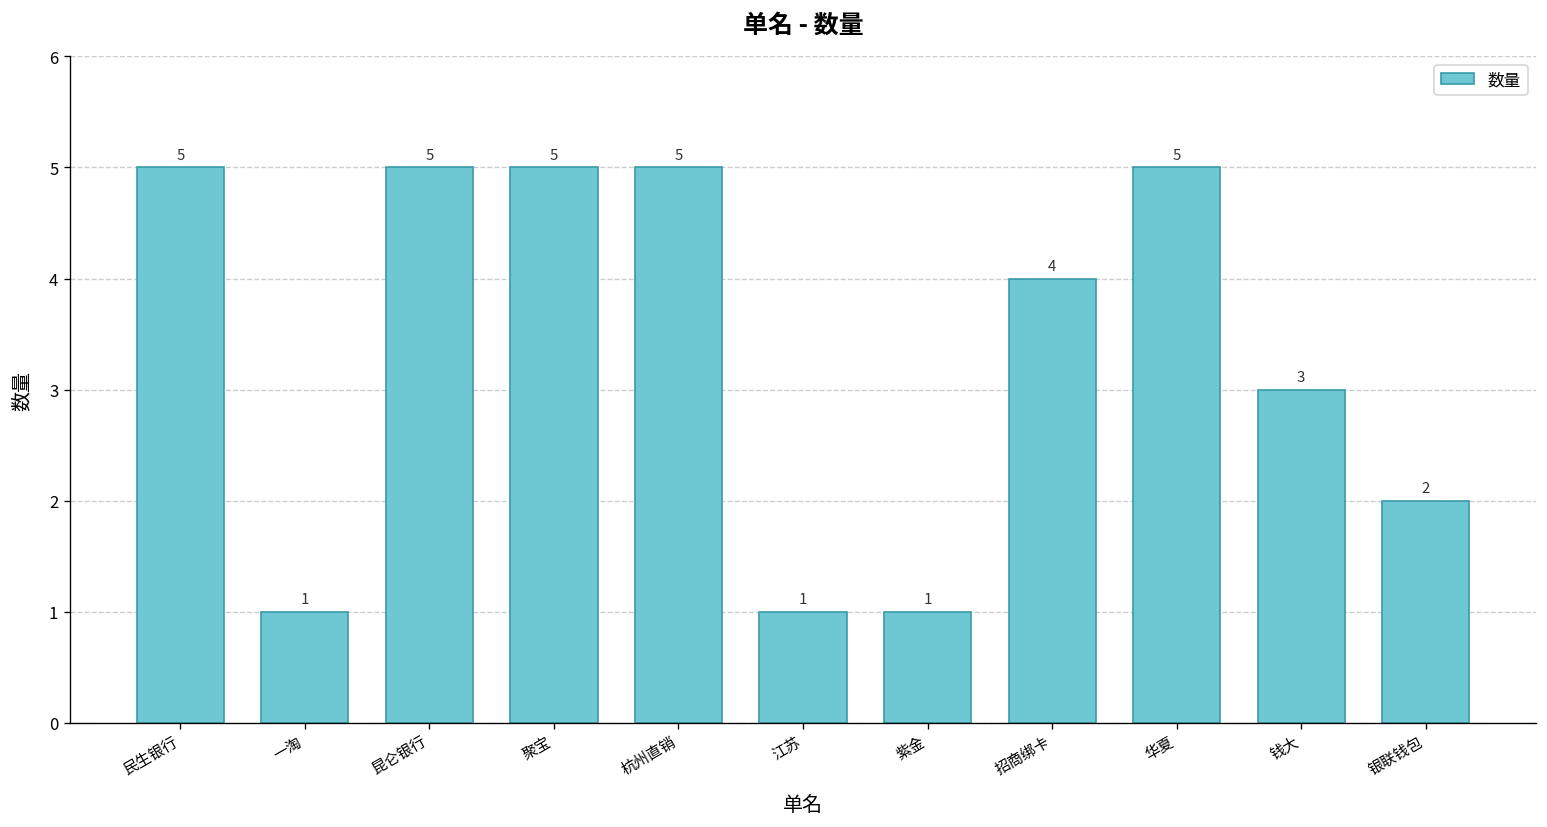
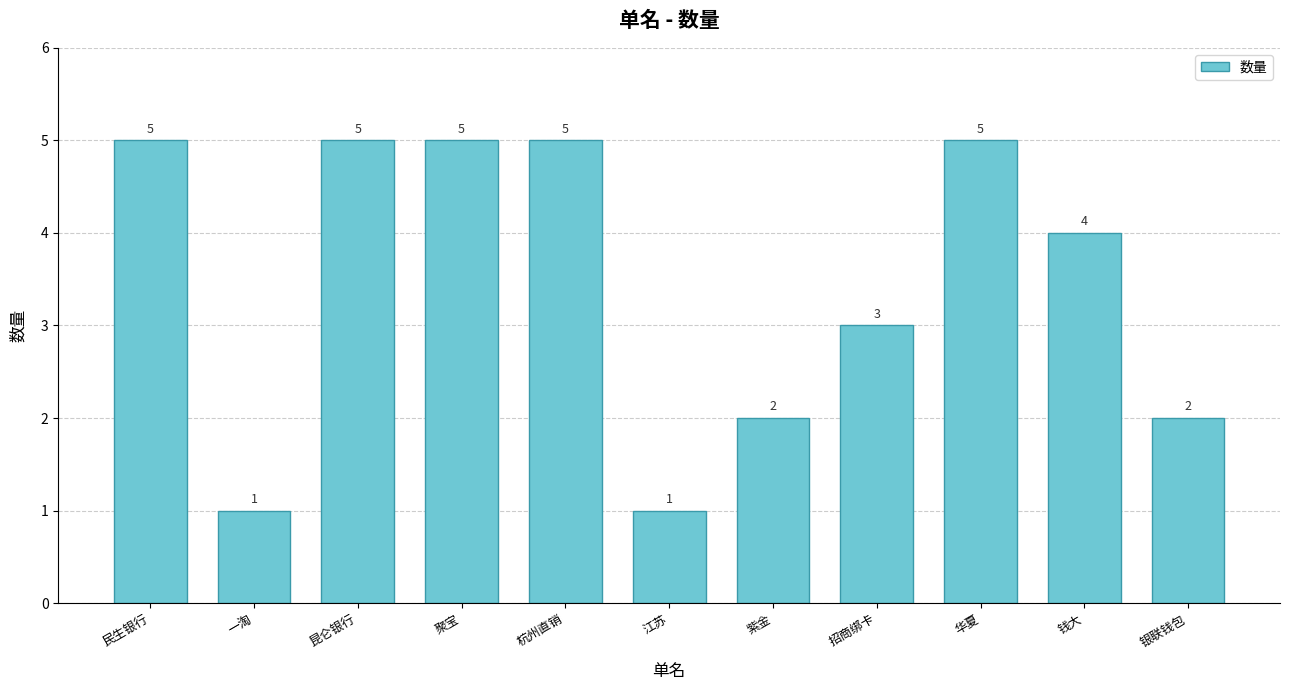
  {
    "民生银行": 5,
    "一淘": 1,
    "昆仑银行": 5,
    "聚宝": 5,
    "杭州直销": 5,
    "江苏": 1,
-   "紫金": 1,
-   "招商绑卡": 4,
+   "紫金": 2,
+   "招商绑卡": 3,
    "华夏": 5,
-   "钱大": 3,
+   "钱大": 4,
    "银联钱包": 2
  }
